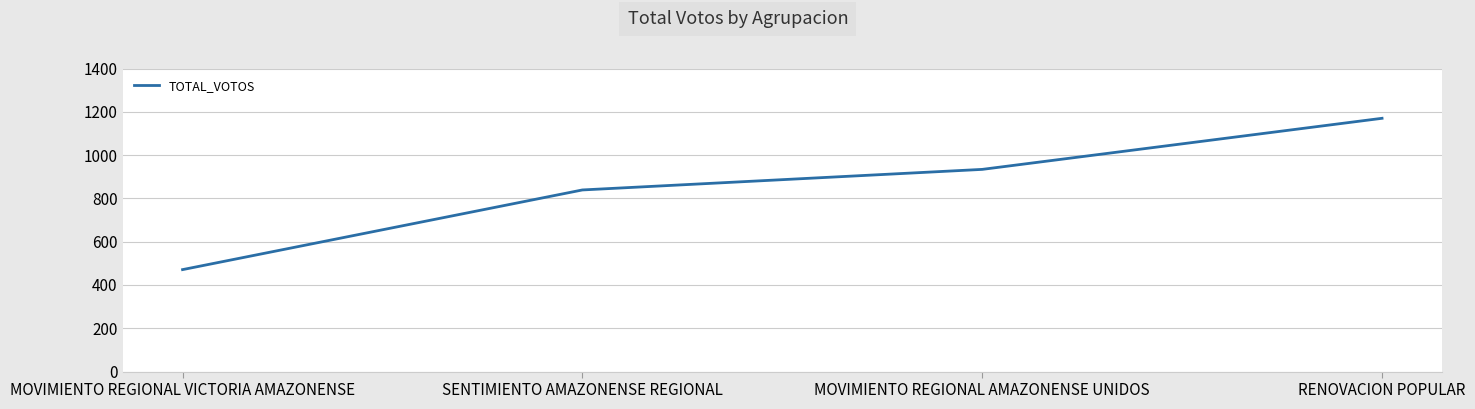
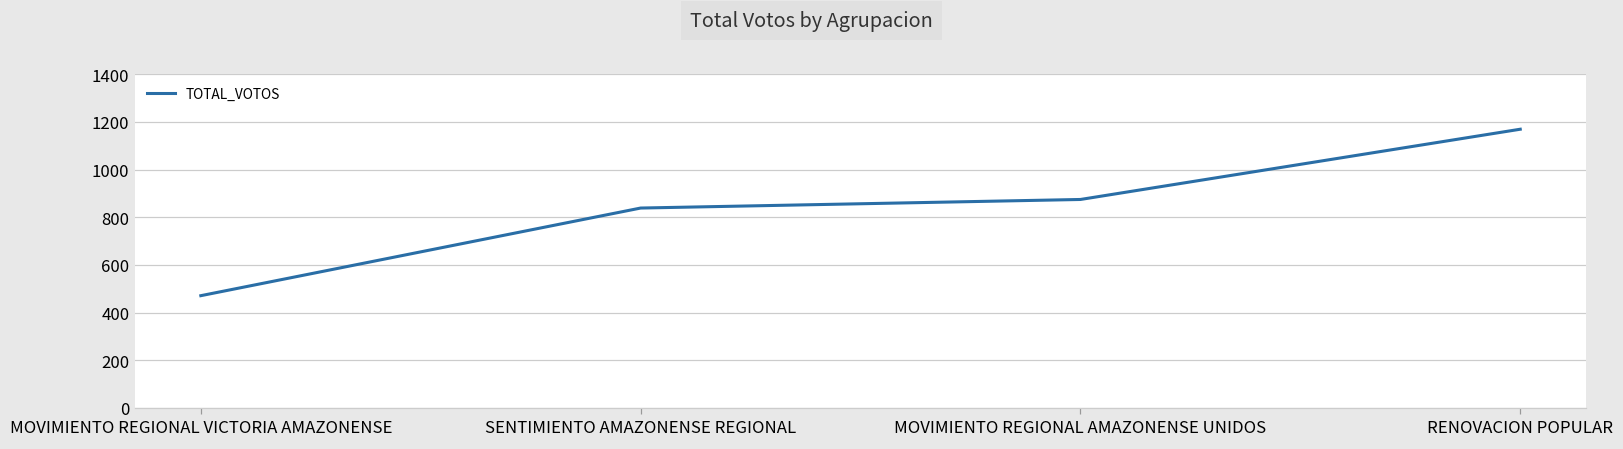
  {
    "MOVIMIENTO REGIONAL VICTORIA AMAZONENSE": 470,
    "SENTIMIENTO AMAZONENSE REGIONAL": 840,
-   "MOVIMIENTO REGIONAL AMAZONENSE UNIDOS": 930,
+   "MOVIMIENTO REGIONAL AMAZONENSE UNIDOS": 880,
    "RENOVACION POPULAR": 1170
  }
